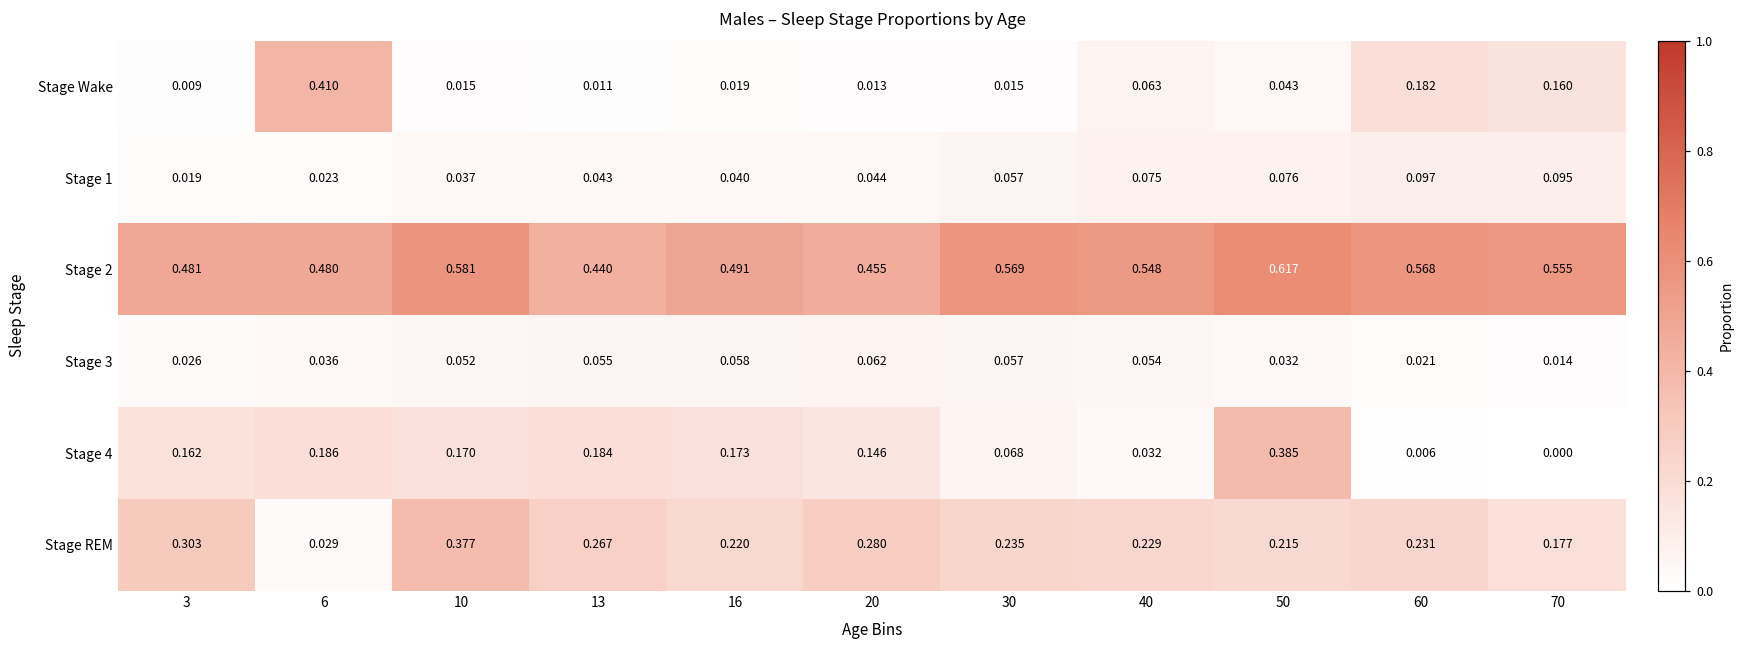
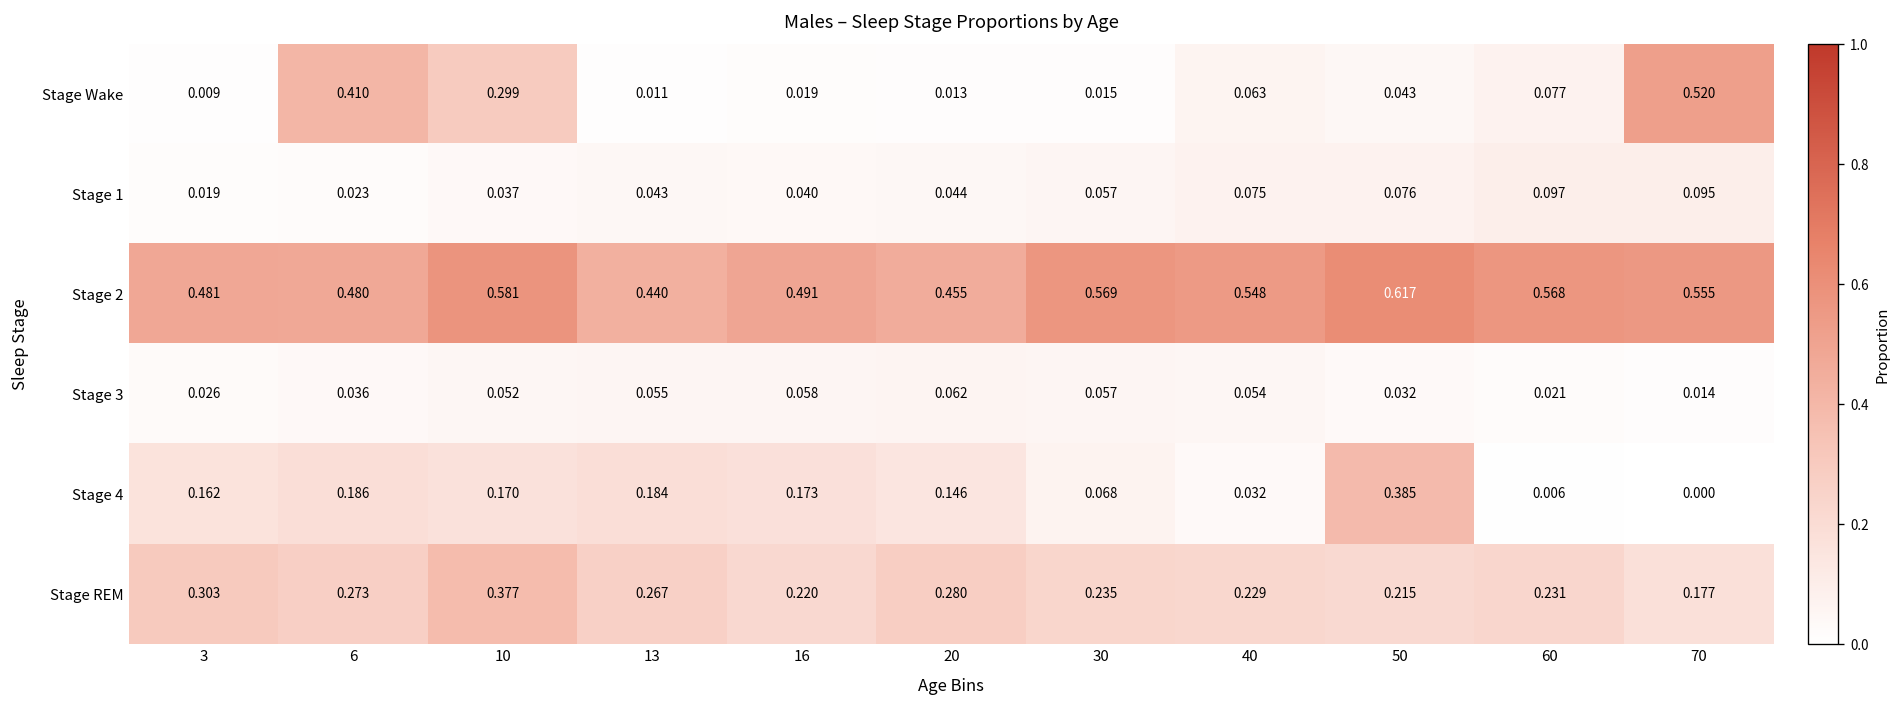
  {
    "Stage Wake": {
      "3": 0.009,
      "6": 0.410,
-     "10": 0.015,
+     "10": 0.299,
      "13": 0.011,
      "16": 0.019,
      "20": 0.013,
      "30": 0.015,
      "40": 0.063,
      "50": 0.043,
-     "60": 0.182,
-     "70": 0.160
+     "60": 0.077,
+     "70": 0.520
    },
    "Stage 1": {
      "3": 0.019,
      "6": 0.023,
      "10": 0.037,
      "13": 0.043,
      "16": 0.040,
      "20": 0.044,
      "30": 0.057,
      "40": 0.075,
      "50": 0.076,
      "60": 0.097,
      "70": 0.095
    },
    "Stage 2": {
      "3": 0.481,
      "6": 0.480,
      "10": 0.581,
      "13": 0.440,
      "16": 0.491,
      "20": 0.455,
      "30": 0.569,
      "40": 0.548,
      "50": 0.617,
      "60": 0.568,
      "70": 0.555
    },
    "Stage 3": {
      "3": 0.026,
      "6": 0.036,
      "10": 0.052,
      "13": 0.055,
      "16": 0.058,
      "20": 0.062,
      "30": 0.057,
      "40": 0.054,
      "50": 0.032,
      "60": 0.021,
      "70": 0.014
    },
    "Stage 4": {
      "3": 0.162,
      "6": 0.186,
      "10": 0.170,
      "13": 0.184,
      "16": 0.173,
      "20": 0.146,
      "30": 0.068,
      "40": 0.032,
      "50": 0.385,
      "60": 0.006,
      "70": 0.000
    },
    "Stage REM": {
      "3": 0.303,
-     "6": 0.029,
+     "6": 0.273,
      "10": 0.377,
      "13": 0.267,
      "16": 0.220,
      "20": 0.280,
      "30": 0.235,
      "40": 0.229,
      "50": 0.215,
      "60": 0.231,
      "70": 0.177
    }
  }
